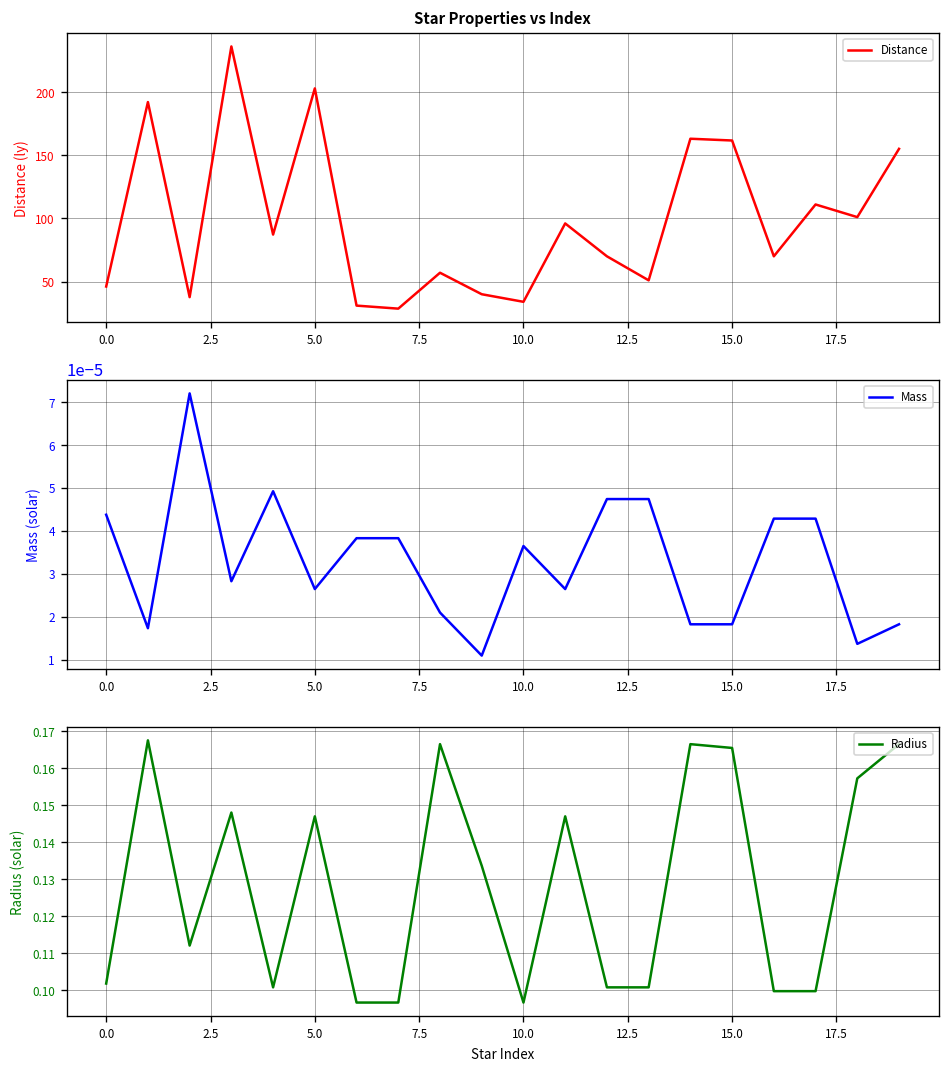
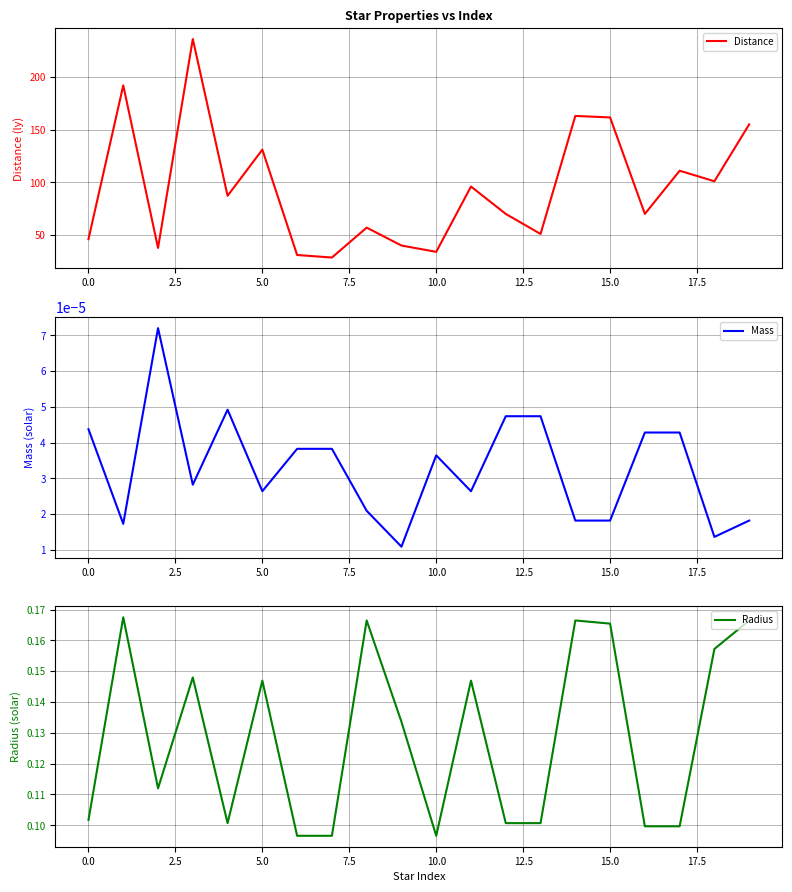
  {
    "Star Properties vs Index": {
      "0.0": 46,
-     "5.0": 203,
+     "5.0": 131,
      "10.0": 34,
      "15.0": 162
    }
  }
